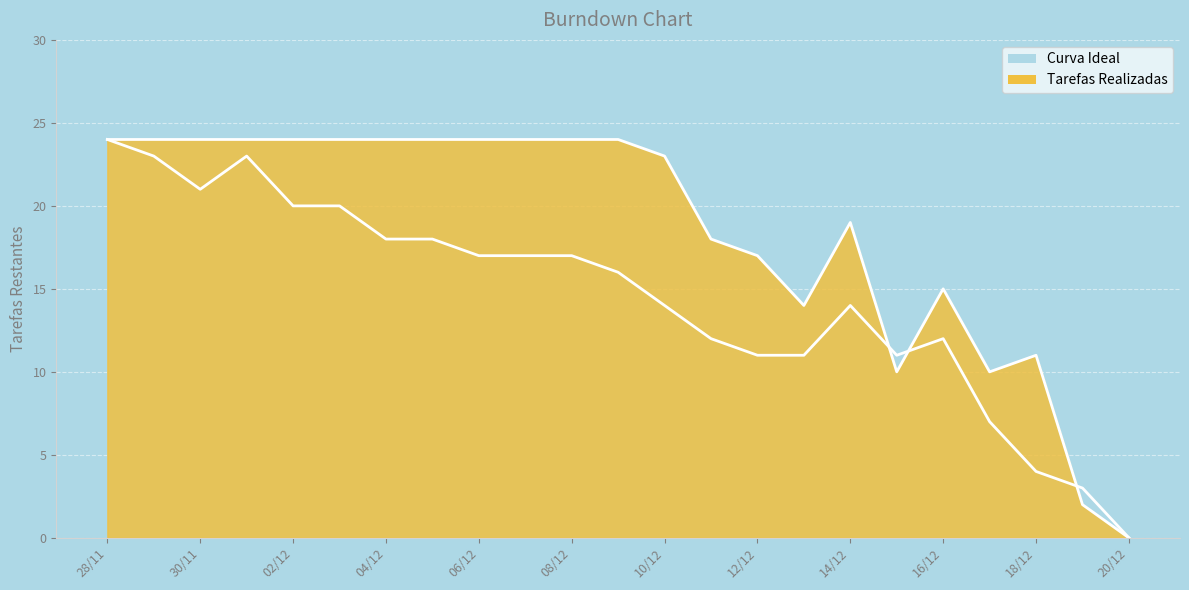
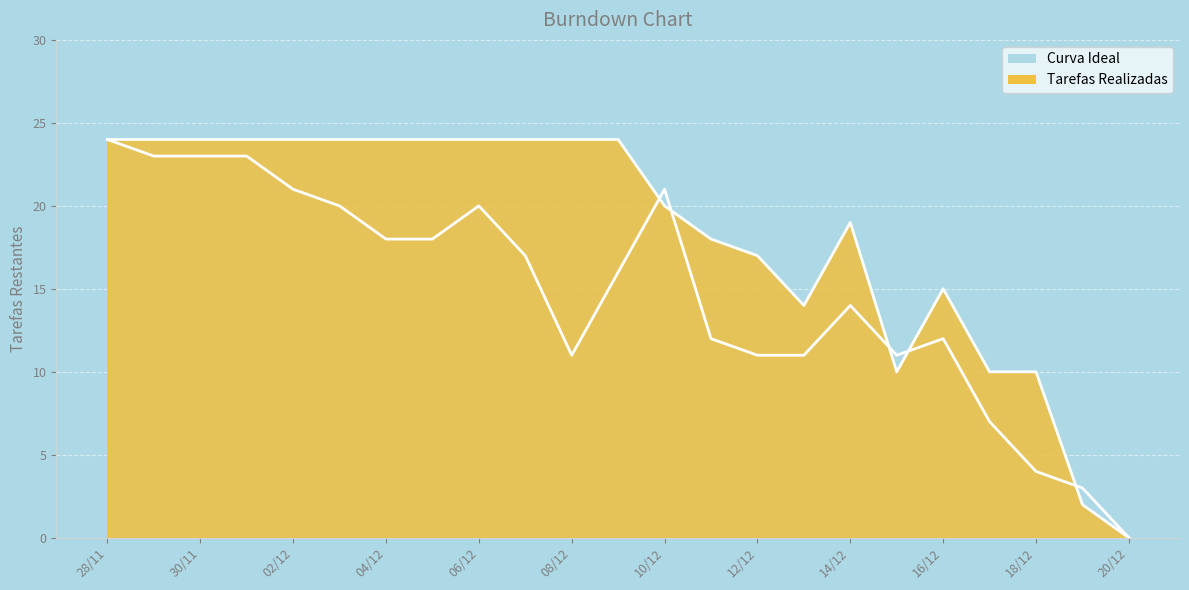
  {
    "Curva Ideal": {
-     "30/11": 21,
-     "02/12": 20,
+     "30/11": 23,
+     "02/12": 21,
      "04/12": 18,
-     "06/12": 17,
-     "08/12": 17,
-     "10/12": 14,
+     "06/12": 20,
+     "08/12": 11,
+     "10/12": 21,
      "12/12": 11,
      "14/12": 14,
      "16/12": 12,
      "18/12": 4
    },
    "Tarefas Realizadas": {
      "30/11": 24,
      "02/12": 24,
      "04/12": 24,
      "06/12": 24,
      "08/12": 24,
-     "10/12": 23,
+     "10/12": 20,
      "12/12": 17,
      "14/12": 19,
      "16/12": 15,
-     "18/12": 11
+     "18/12": 10
    }
  }
